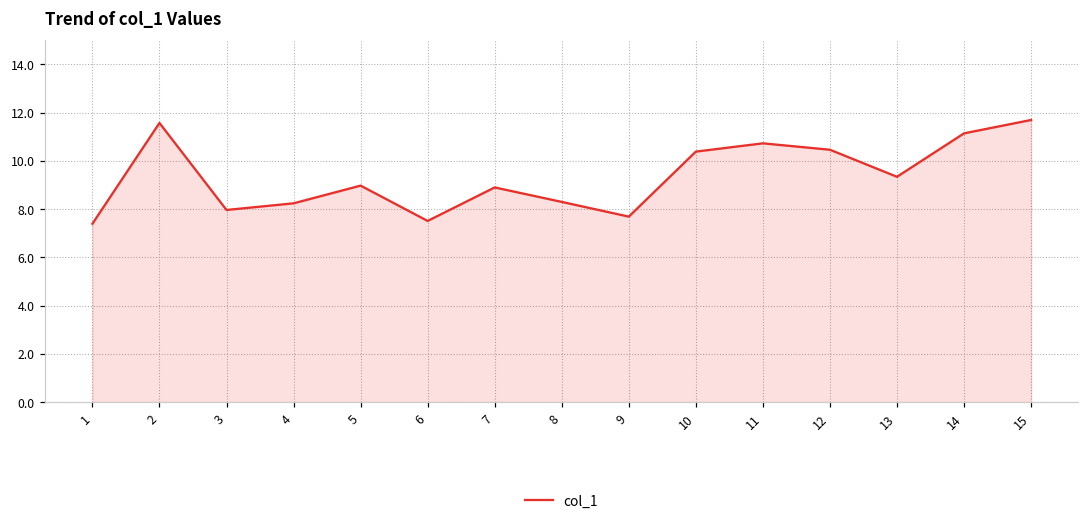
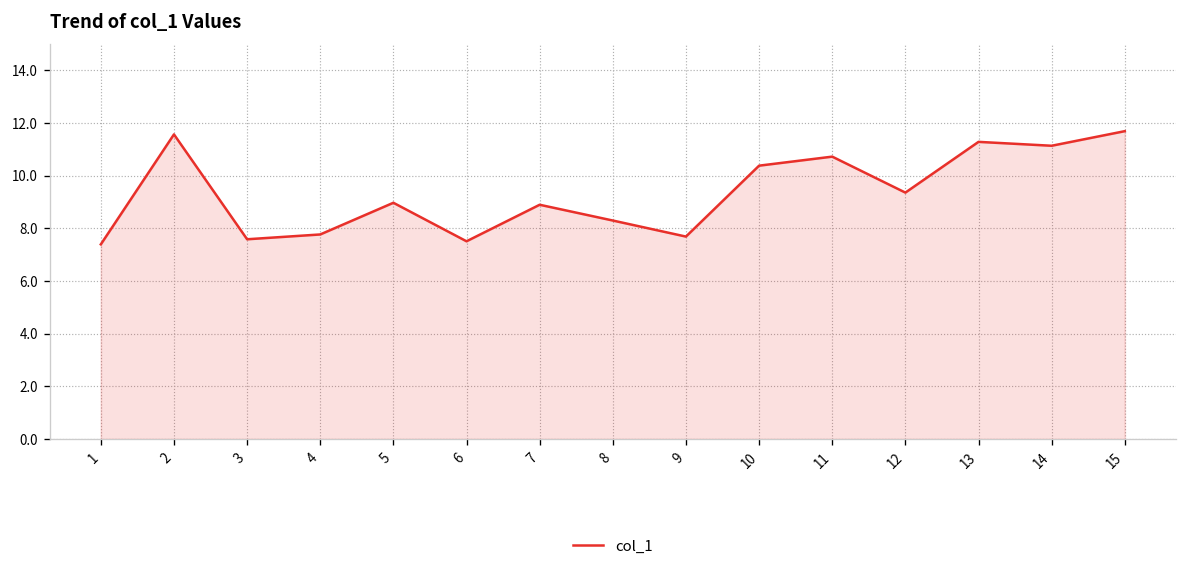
  {
    "1": 7.4,
    "2": 11.6,
-   "3": 8.0,
-   "4": 8.2,
+   "3": 7.6,
+   "4": 7.8,
    "5": 9.0,
    "6": 7.5,
    "7": 8.9,
    "8": 8.3,
    "9": 7.7,
    "10": 10.4,
    "11": 10.7,
-   "12": 10.5,
-   "13": 9.3,
+   "12": 9.4,
+   "13": 11.3,
    "14": 11.1,
    "15": 11.7
  }
